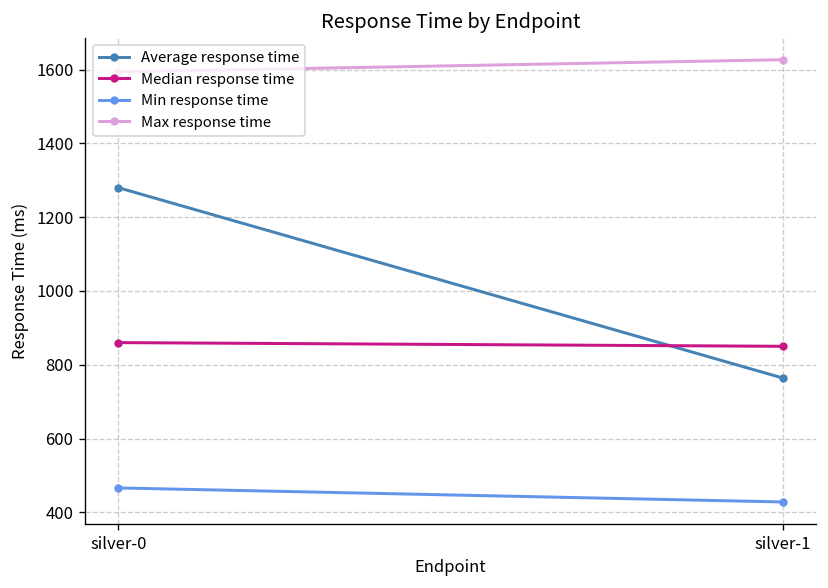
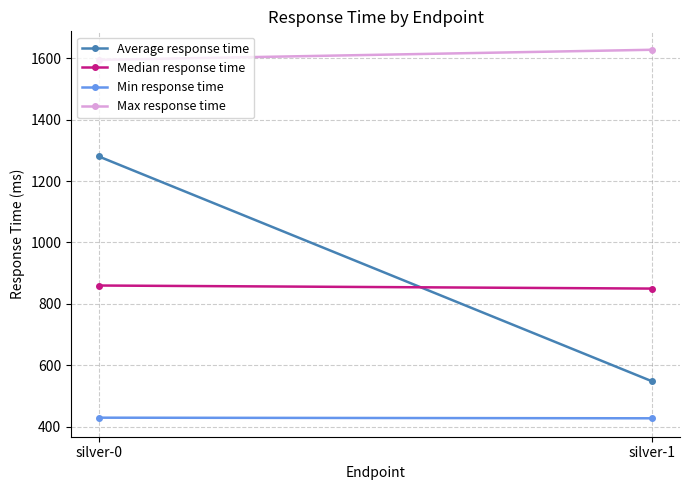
  {
    "Average response time": {
      "silver-0": 1280,
-     "silver-1": 760
+     "silver-1": 550
    },
    "Median response time": {
      "silver-0": 860,
      "silver-1": 850
    },
    "Min response time": {
-     "silver-0": 470,
+     "silver-0": 430,
      "silver-1": 430
    },
    "Max response time": {
      "silver-1": 1630
    }
  }
